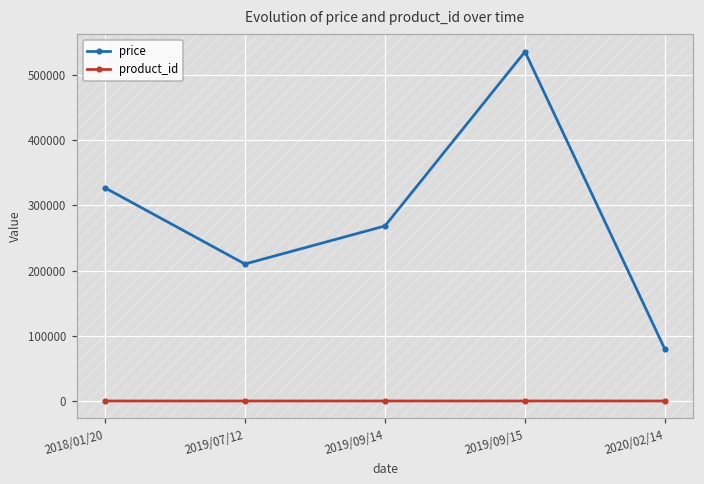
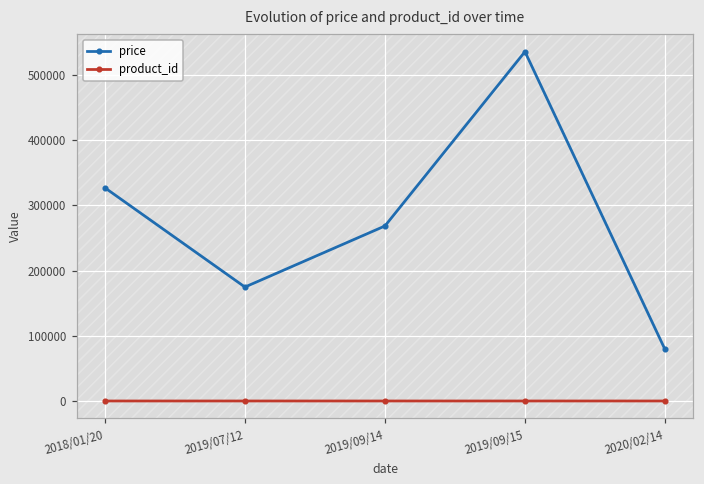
  {
    "price": {
      "2018/01/20": 330000,
-     "2019/07/12": 210000,
+     "2019/07/12": 170000,
      "2019/09/14": 270000,
      "2019/09/15": 540000,
      "2020/02/14": 80000
    },
    "product_id": {
      "2018/01/20": 0,
      "2019/07/12": 0,
      "2019/09/14": 0,
      "2019/09/15": 0,
      "2020/02/14": 0
    }
  }
